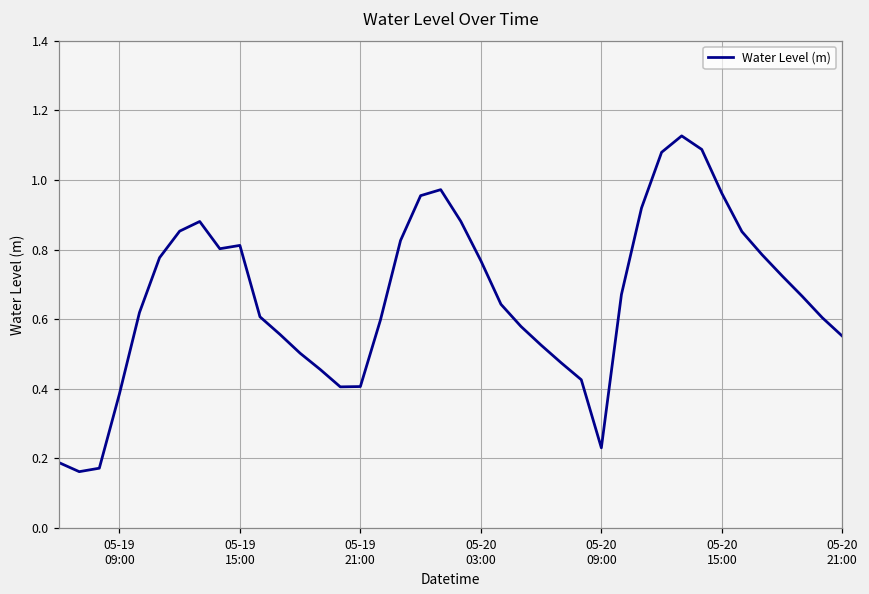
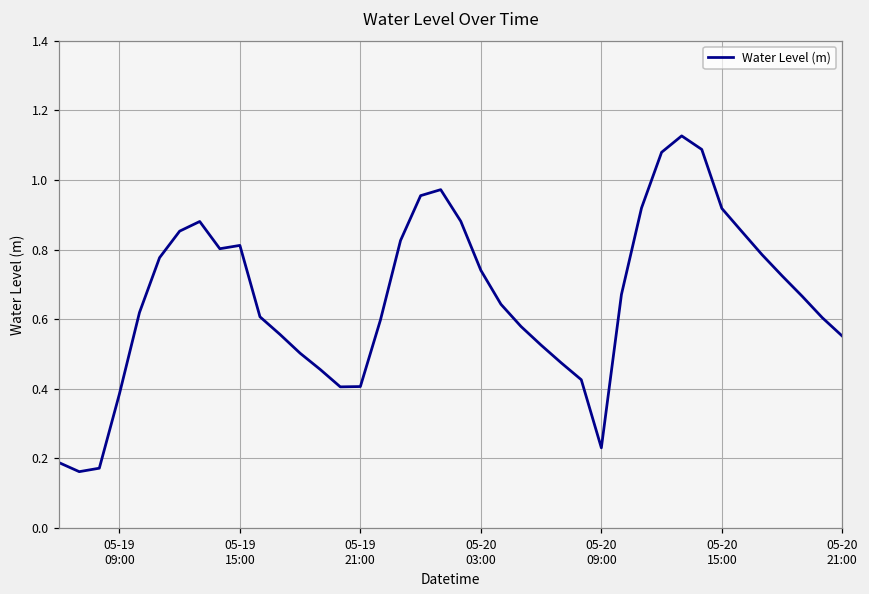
  {
    "05-19 09:00": 0.39,
    "05-19 15:00": 0.81,
    "05-19 21:00": 0.41,
-   "05-20 03:00": 0.77,
+   "05-20 03:00": 0.74,
    "05-20 09:00": 0.23,
-   "05-20 15:00": 0.96,
+   "05-20 15:00": 0.92,
    "05-20 21:00": 0.55
  }
